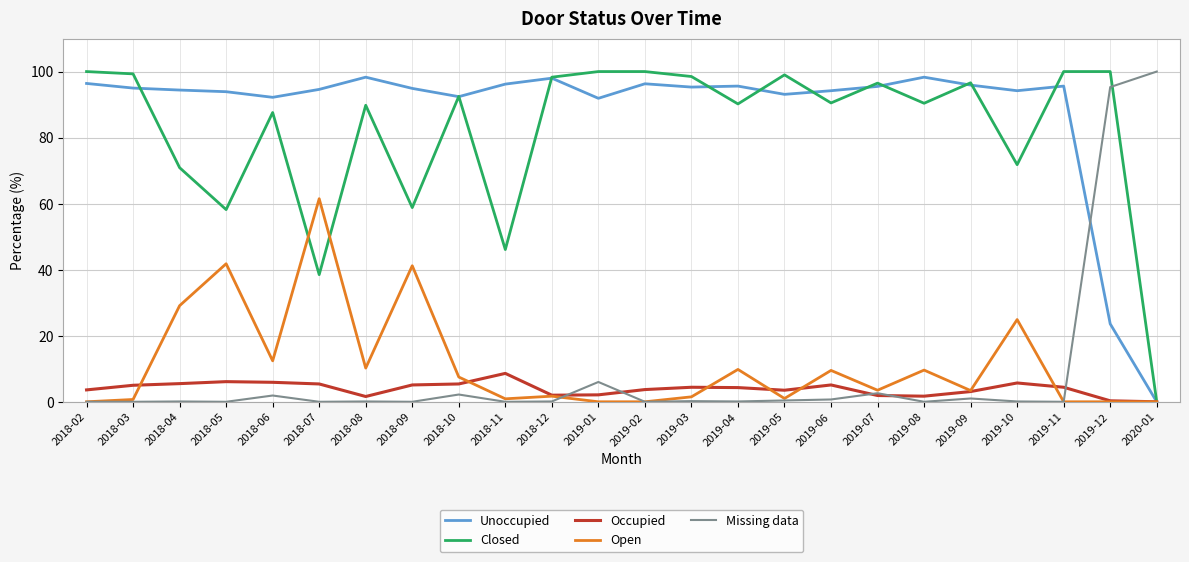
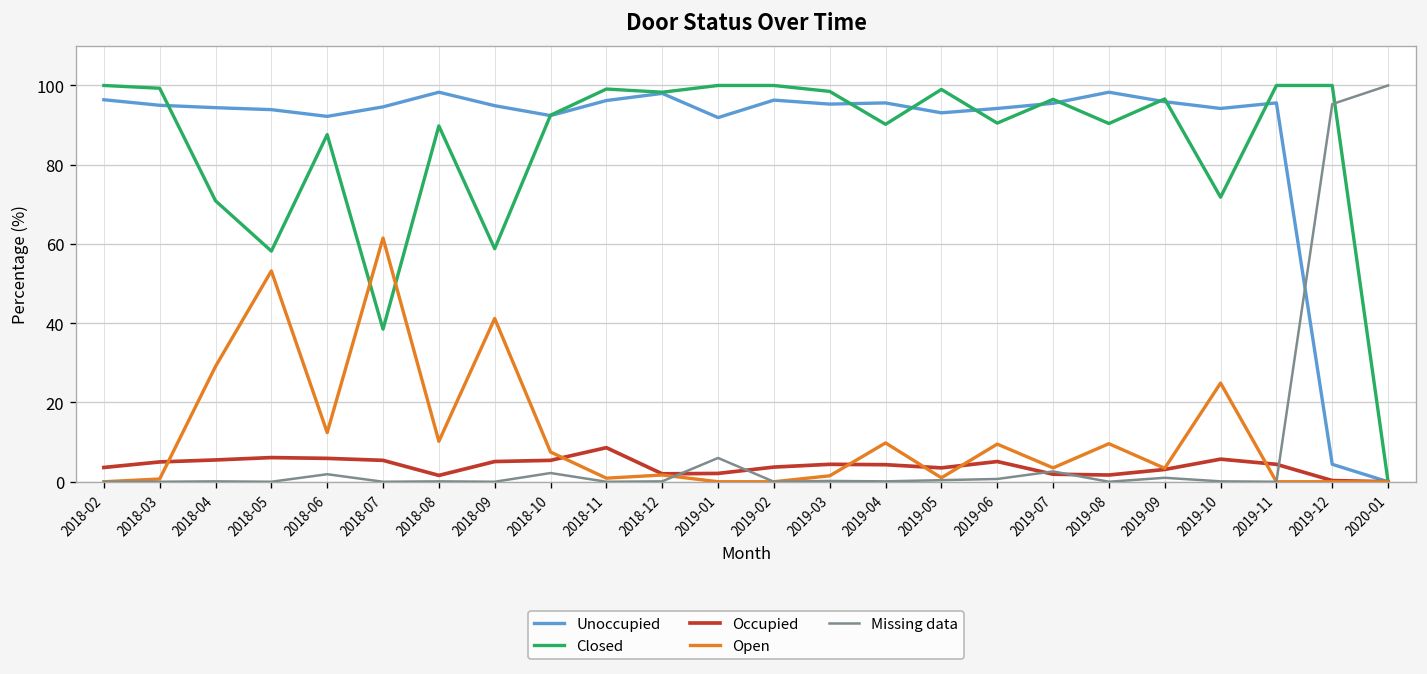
  {
    "Unoccupied": {
      "2018-02": 96,
      "2018-03": 95,
      "2018-04": 94,
      "2018-05": 94,
      "2018-06": 92,
      "2018-07": 95,
      "2018-08": 98,
      "2018-09": 95,
      "2018-11": 96,
      "2019-01": 92,
      "2019-02": 96,
      "2019-03": 95,
      "2019-04": 96,
      "2019-05": 93,
      "2019-06": 94,
      "2019-07": 96,
      "2019-08": 98,
      "2019-10": 94,
      "2019-11": 96,
-     "2019-12": 24
+     "2019-12": 4
    },
    "Closed": {
      "2018-02": 100,
      "2018-03": 99,
      "2018-04": 71,
      "2018-05": 58,
      "2018-06": 88,
      "2018-07": 39,
      "2018-08": 90,
      "2018-09": 59,
-     "2018-11": 46,
+     "2018-11": 99,
      "2019-01": 100,
      "2019-02": 100,
      "2019-03": 99,
      "2019-04": 90,
      "2019-05": 99,
      "2019-06": 91,
      "2019-07": 97,
      "2019-08": 90,
      "2019-10": 72,
      "2019-11": 100,
      "2019-12": 100
    },
    "Occupied": {
      "2018-02": 4,
      "2018-03": 5,
      "2018-04": 6,
      "2018-05": 6,
      "2018-06": 6,
      "2018-07": 5,
      "2018-08": 2,
      "2018-09": 5,
      "2018-10": 5,
      "2018-11": 9,
      "2019-01": 2,
      "2019-02": 4,
      "2019-03": 4,
      "2019-04": 4,
      "2019-05": 4,
      "2019-06": 5,
      "2019-08": 2,
      "2019-10": 6,
      "2019-11": 4
    },
    "Open": {
      "2018-04": 29,
-     "2018-05": 42,
+     "2018-05": 53,
      "2018-06": 12,
      "2018-07": 62,
      "2018-08": 10,
      "2018-09": 41,
      "2018-10": 8,
      "2018-11": 1,
      "2019-01": 0,
      "2019-03": 2,
      "2019-04": 10,
      "2019-06": 10,
      "2019-07": 4,
      "2019-08": 10,
      "2019-10": 25
    },
    "Missing data": {
      "2018-04": 0,
      "2018-05": 0,
      "2018-06": 2,
      "2018-07": 0,
      "2018-08": 0,
      "2018-09": 0,
      "2018-10": 2,
      "2018-11": 0,
      "2018-12": 0,
      "2019-01": 6,
      "2019-03": 0,
      "2019-04": 0,
      "2019-06": 1,
      "2019-08": 0,
      "2019-09": 1,
      "2019-10": 0,
      "2019-12": 95,
      "2020-01": 100
    }
  }
